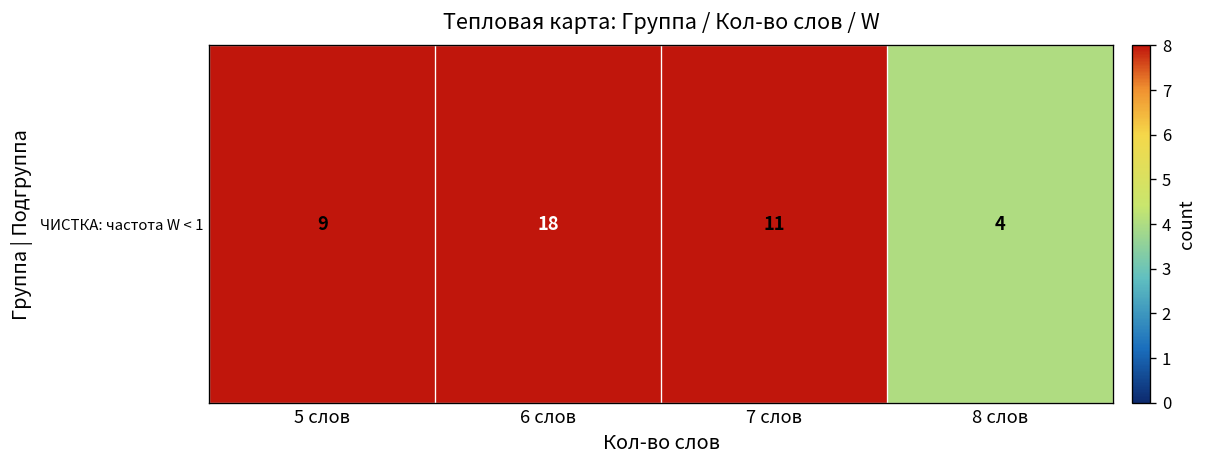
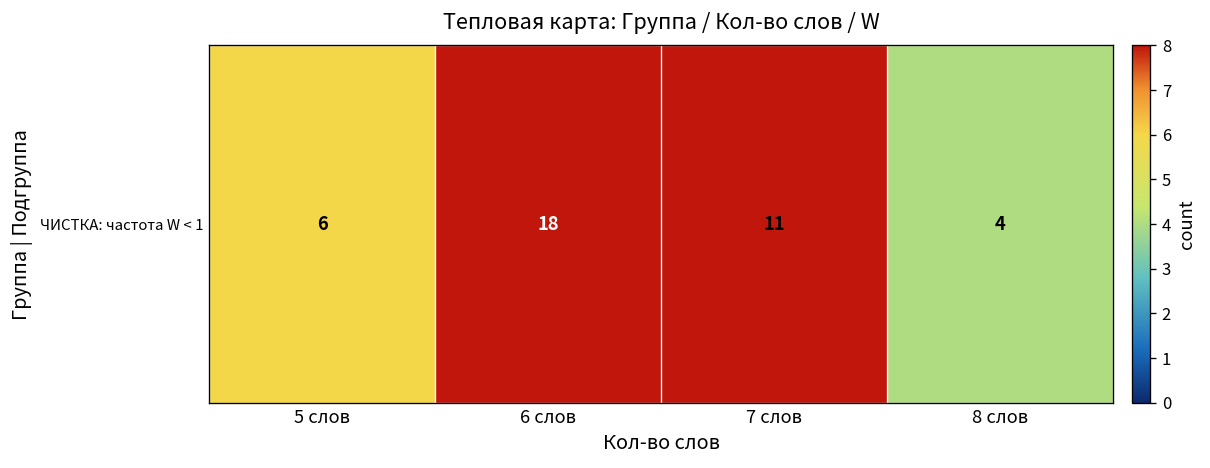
  {
    "ЧИСТКА: частота W < 1": {
-     "5 слов": 9,
+     "5 слов": 6,
      "6 слов": 18,
      "7 слов": 11,
      "8 слов": 4
    }
  }
